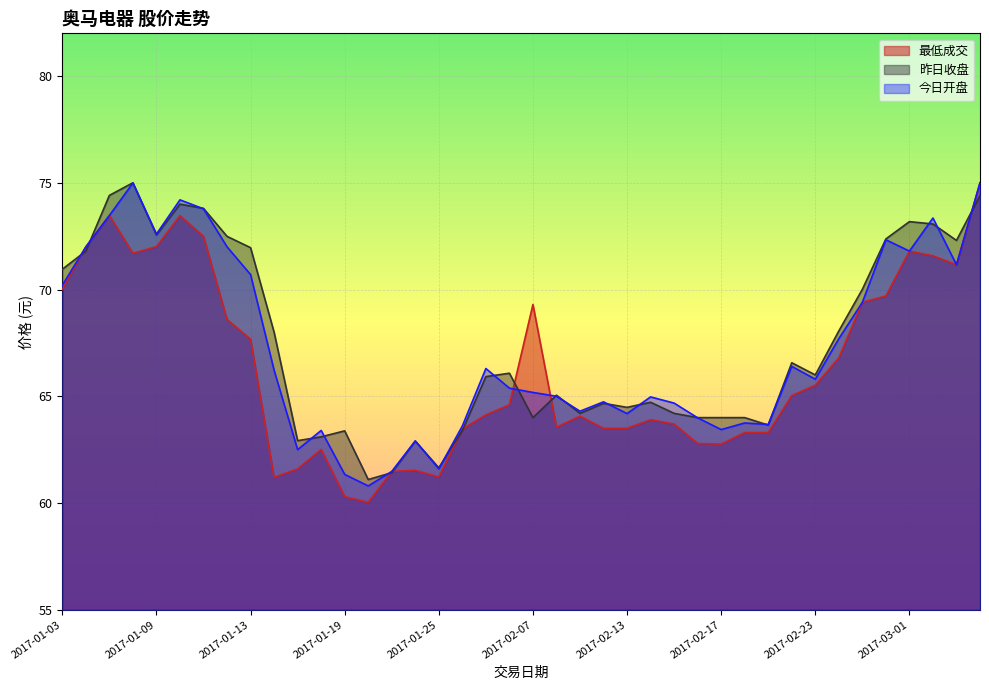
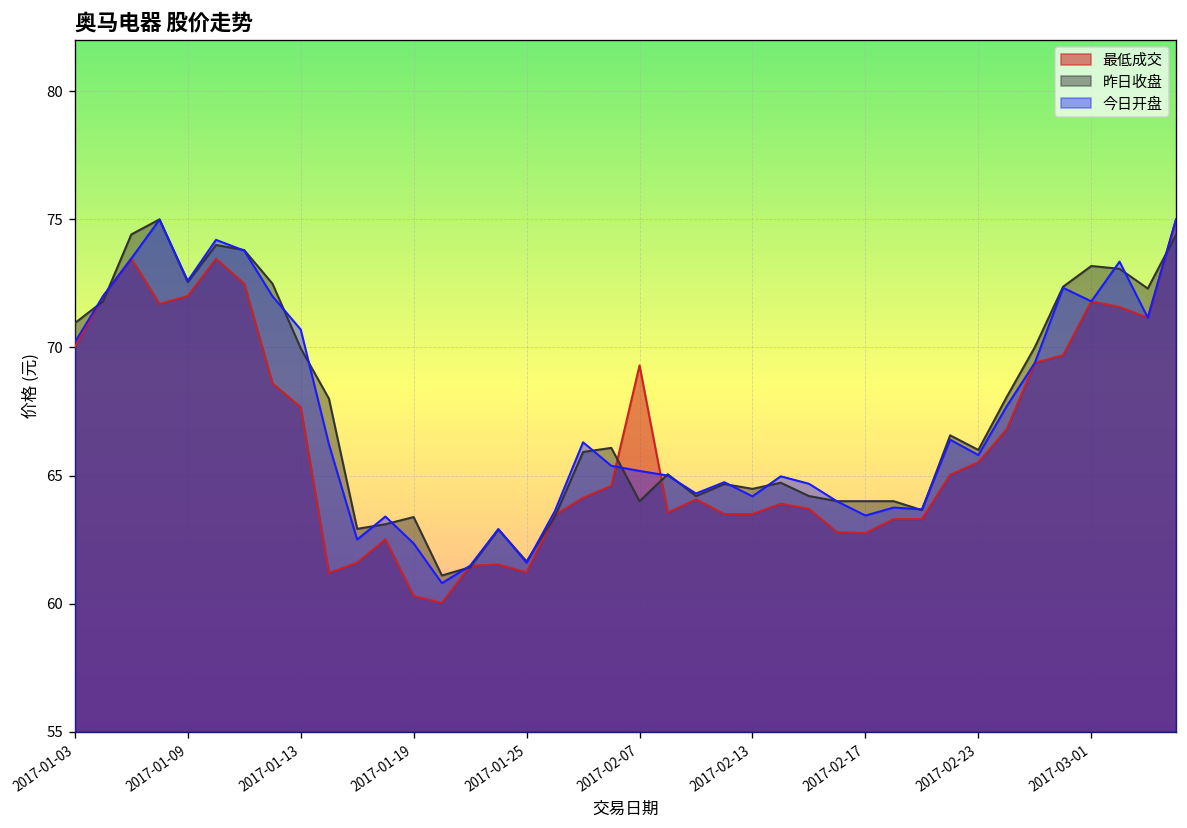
  {
    "最低成交": {
      "2017-01-03": 70.0,
      "2017-01-09": 72.0,
      "2017-01-13": 67.7,
      "2017-01-19": 60.3,
      "2017-01-25": 61.2,
      "2017-02-07": 69.3,
      "2017-02-13": 63.5,
      "2017-02-17": 62.8,
      "2017-02-23": 65.5
    },
    "昨日收盘": {
      "2017-01-03": 71.0,
-     "2017-01-13": 72.0,
+     "2017-01-13": 70.0,
      "2017-01-19": 63.4,
      "2017-02-07": 64.0,
      "2017-02-13": 64.5,
      "2017-02-17": 64.0,
      "2017-02-23": 66.0,
      "2017-03-01": 73.2
    },
    "今日开盘": {
      "2017-01-03": 70.2,
      "2017-01-13": 70.7,
-     "2017-01-19": 61.3,
+     "2017-01-19": 62.4,
      "2017-02-07": 65.2,
      "2017-02-13": 64.2,
      "2017-02-17": 63.4,
      "2017-02-23": 65.8
    }
  }
